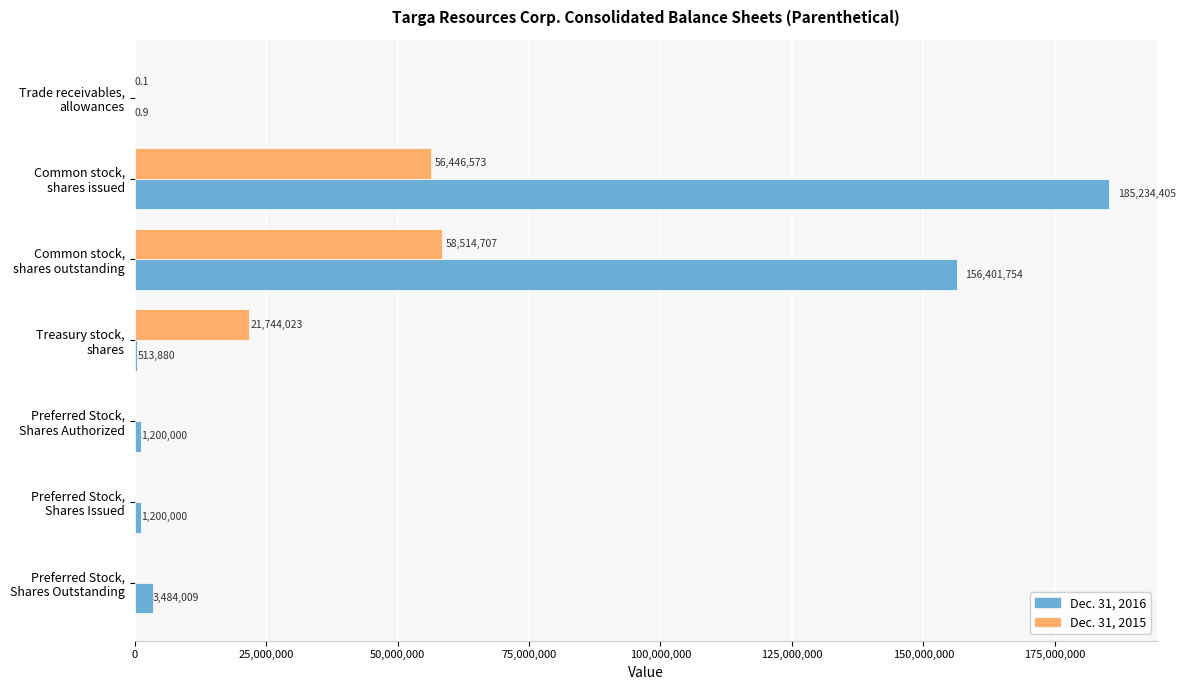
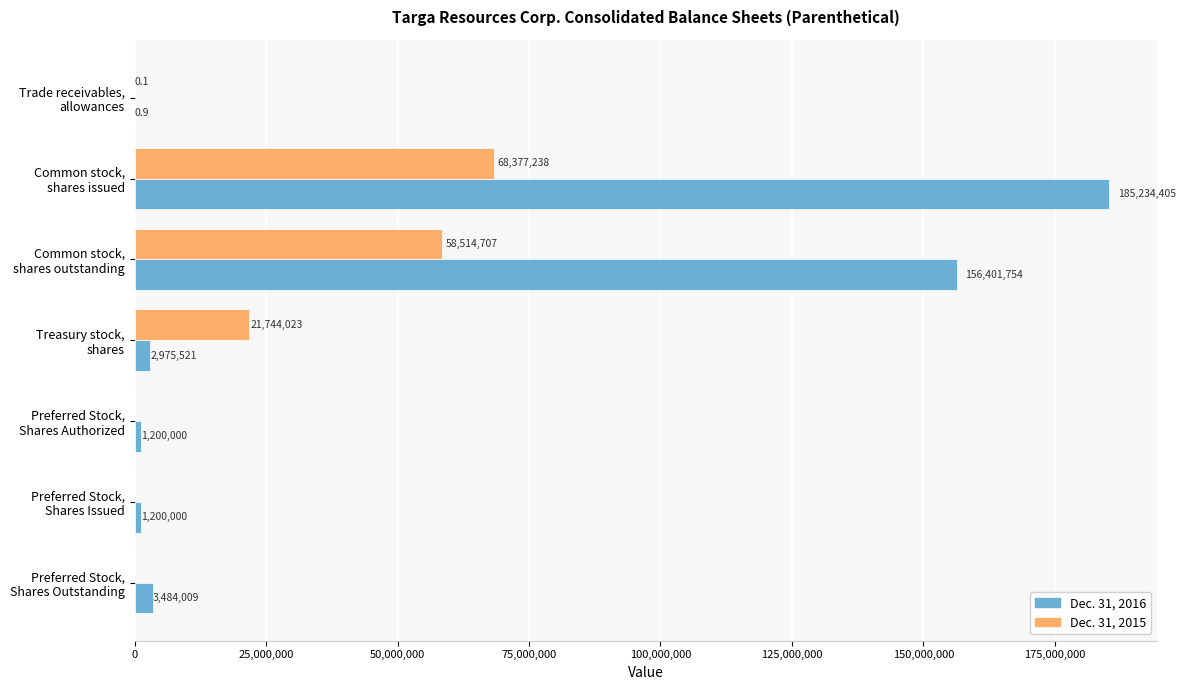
  {
    "Dec. 31, 2016": {
      "Trade receivables, allowances": "0.9",
      "Common stock, shares issued": "185,234,405",
      "Common stock, shares outstanding": "156,401,754",
-     "Treasury stock, shares": "513,880",
+     "Treasury stock, shares": "2,975,521",
      "Preferred Stock, Shares Authorized": "1,200,000",
      "Preferred Stock, Shares Issued": "1,200,000",
      "Preferred Stock, Shares Outstanding": "3,484,009"
    },
    "Dec. 31, 2015": {
      "Trade receivables, allowances": "0.1",
-     "Common stock, shares issued": "56,446,573",
+     "Common stock, shares issued": "68,377,238",
      "Common stock, shares outstanding": "58,514,707",
      "Treasury stock, shares": "21,744,023"
    }
  }
